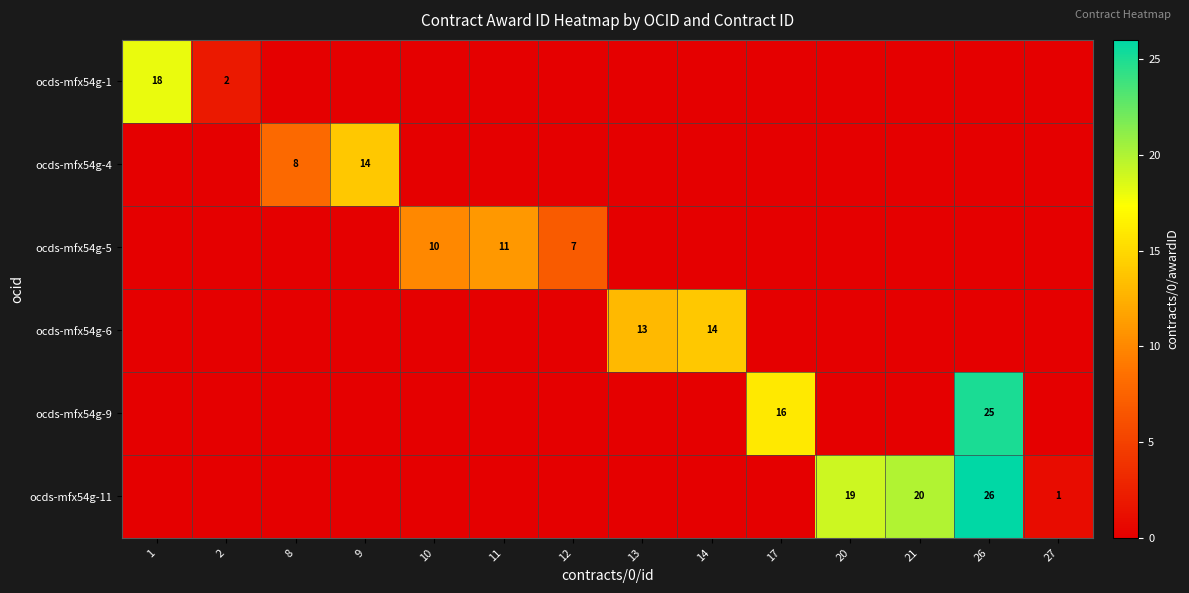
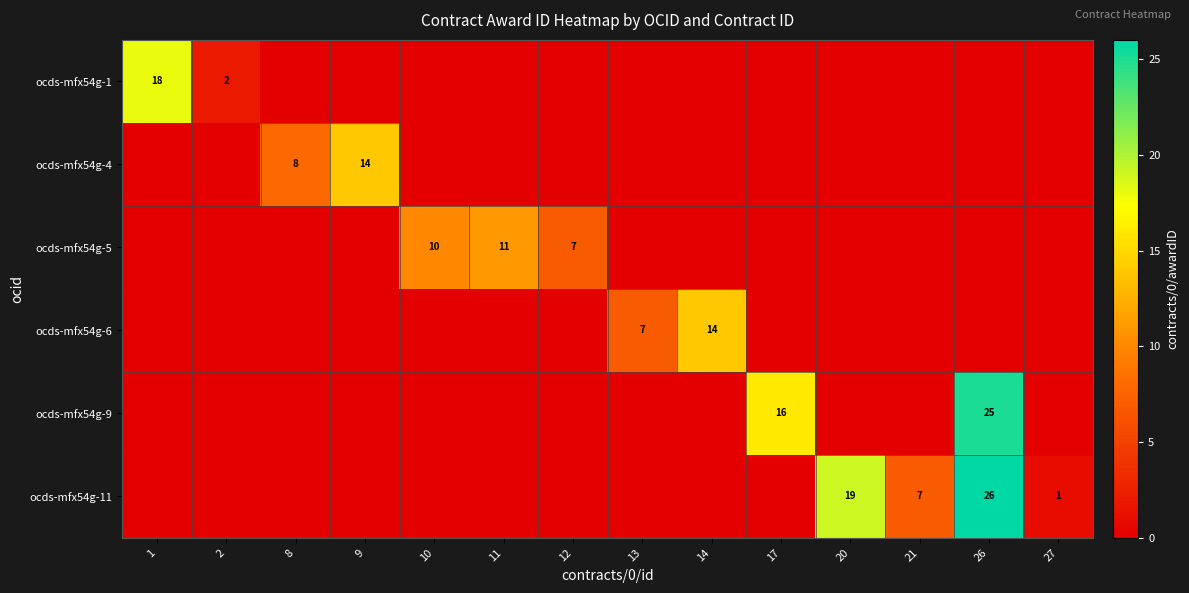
  {
    "ocds-mfx54g-1": {
      "1": 18,
      "2": 2
    },
    "ocds-mfx54g-4": {
      "8": 8,
      "9": 14
    },
    "ocds-mfx54g-5": {
      "10": 10,
      "11": 11,
      "12": 7
    },
    "ocds-mfx54g-6": {
-     "13": 13,
+     "13": 7,
      "14": 14
    },
    "ocds-mfx54g-9": {
      "17": 16,
      "26": 25
    },
    "ocds-mfx54g-11": {
      "20": 19,
-     "21": 20,
+     "21": 7,
      "26": 26,
      "27": 1
    }
  }
